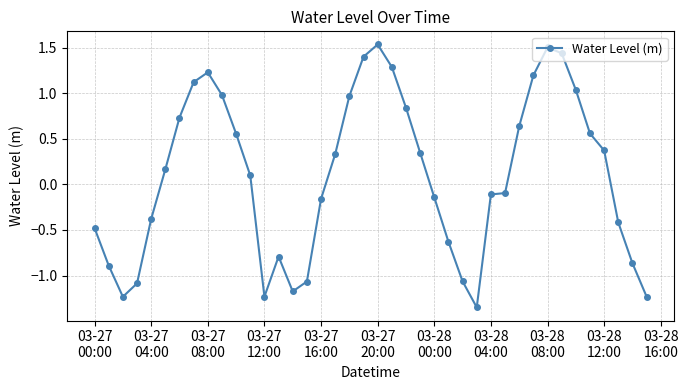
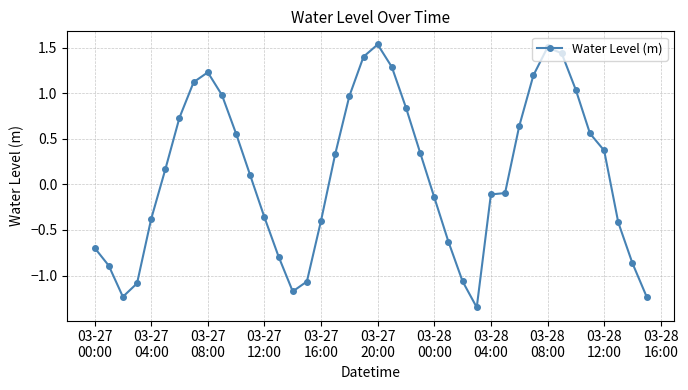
  {
-   "03-27 00:00": -0.5,
+   "03-27 00:00": -0.7,
    "03-27 04:00": -0.4,
    "03-27 08:00": 1.2,
-   "03-27 12:00": -1.2,
-   "03-27 16:00": -0.2,
+   "03-27 12:00": -0.4,
+   "03-27 16:00": -0.4,
    "03-27 20:00": 1.5,
    "03-28 00:00": -0.1,
    "03-28 04:00": -0.1,
    "03-28 12:00": 0.4
  }
